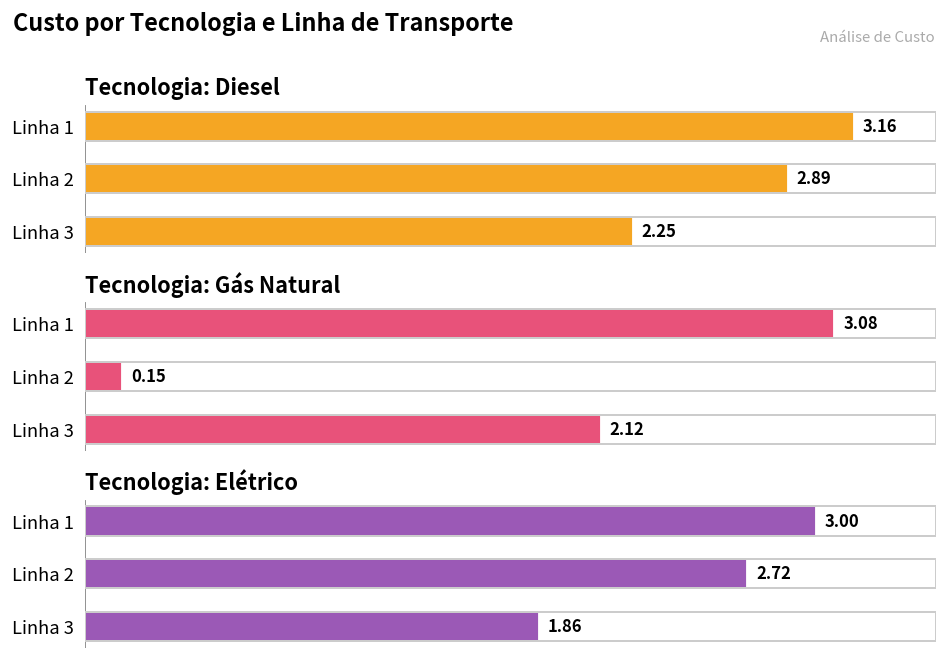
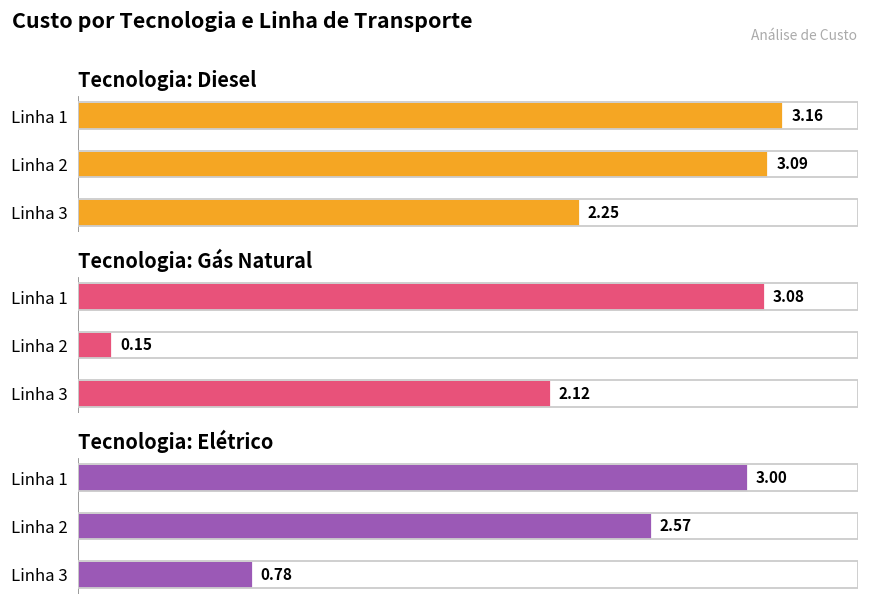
  {
    "Tecnologia: Diesel": {
      "Linha 1": 3.16,
-     "Linha 2": 2.89,
+     "Linha 2": 3.09,
      "Linha 3": 2.25
    },
    "Tecnologia: Gás Natural": {
      "Linha 1": 3.08,
      "Linha 2": 0.15,
      "Linha 3": 2.12
    },
    "Tecnologia: Elétrico": {
      "Linha 1": 3.00,
-     "Linha 2": 2.72,
-     "Linha 3": 1.86
+     "Linha 2": 2.57,
+     "Linha 3": 0.78
    }
  }
